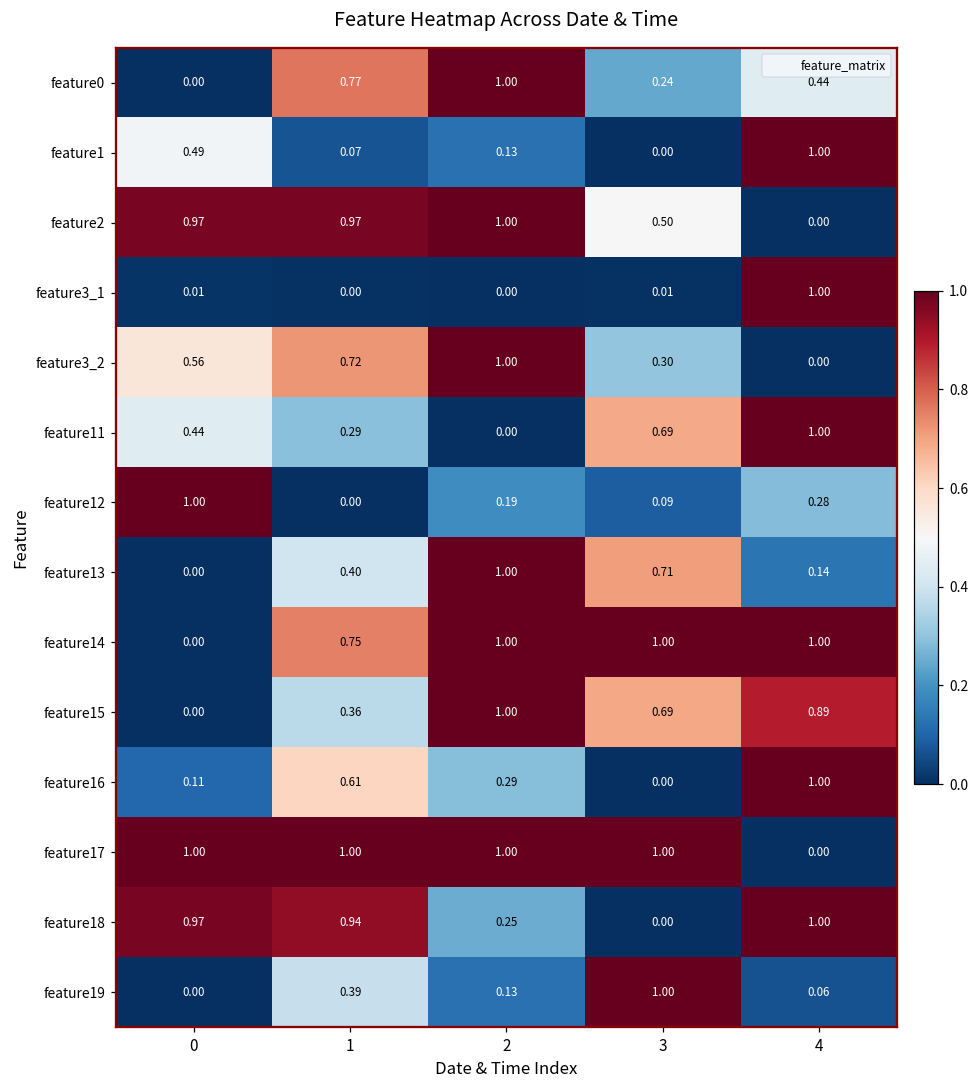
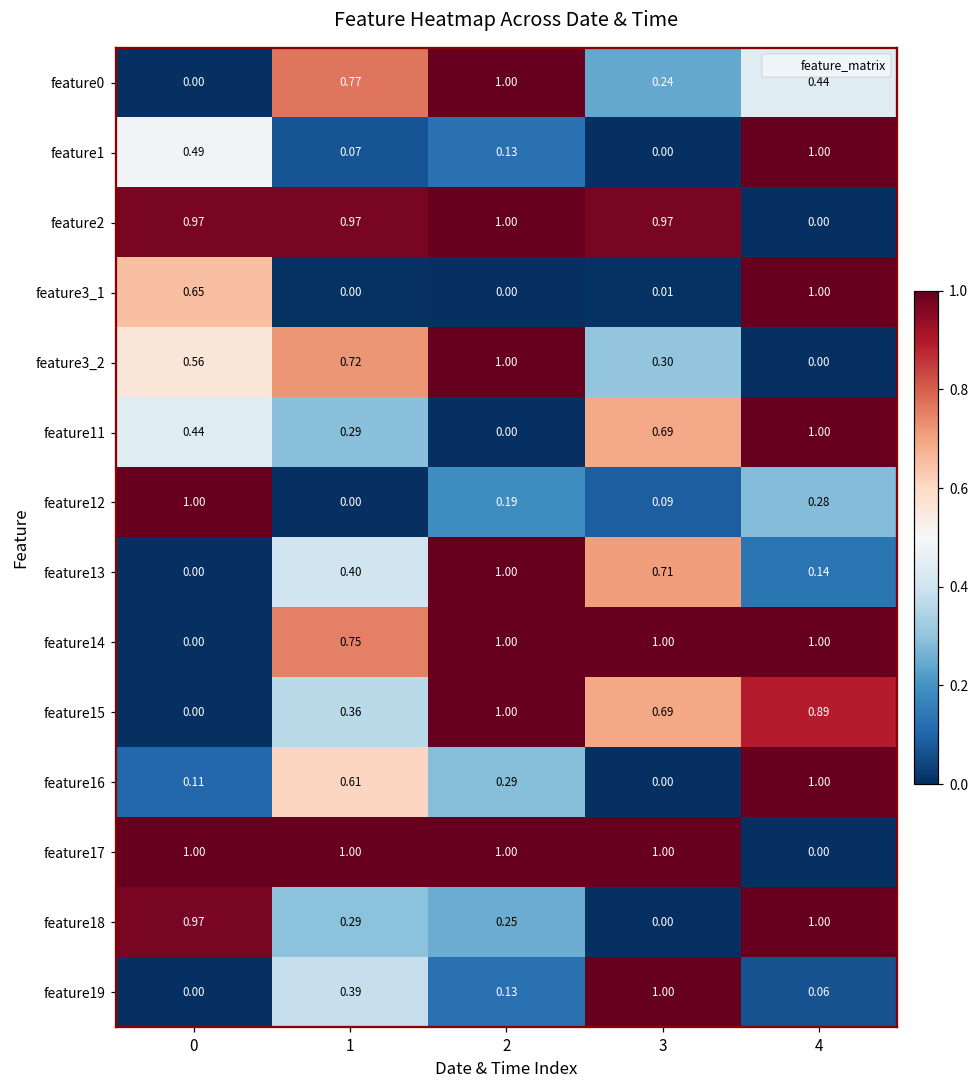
  {
    "feature0": {
      "0": 0.00,
      "1": 0.77,
      "2": 1.00,
      "3": 0.24,
      "4": 0.44
    },
    "feature1": {
      "0": 0.49,
      "1": 0.07,
      "2": 0.13,
      "3": 0.00,
      "4": 1.00
    },
    "feature2": {
      "0": 0.97,
      "1": 0.97,
      "2": 1.00,
-     "3": 0.50,
+     "3": 0.97,
      "4": 0.00
    },
    "feature3_1": {
-     "0": 0.01,
+     "0": 0.65,
      "1": 0.00,
      "2": 0.00,
      "3": 0.01,
      "4": 1.00
    },
    "feature3_2": {
      "0": 0.56,
      "1": 0.72,
      "2": 1.00,
      "3": 0.30,
      "4": 0.00
    },
    "feature11": {
      "0": 0.44,
      "1": 0.29,
      "2": 0.00,
      "3": 0.69,
      "4": 1.00
    },
    "feature12": {
      "0": 1.00,
      "1": 0.00,
      "2": 0.19,
      "3": 0.09,
      "4": 0.28
    },
    "feature13": {
      "0": 0.00,
      "1": 0.40,
      "2": 1.00,
      "3": 0.71,
      "4": 0.14
    },
    "feature14": {
      "0": 0.00,
      "1": 0.75,
      "2": 1.00,
      "3": 1.00,
      "4": 1.00
    },
    "feature15": {
      "0": 0.00,
      "1": 0.36,
      "2": 1.00,
      "3": 0.69,
      "4": 0.89
    },
    "feature16": {
      "0": 0.11,
      "1": 0.61,
      "2": 0.29,
      "3": 0.00,
      "4": 1.00
    },
    "feature17": {
      "0": 1.00,
      "1": 1.00,
      "2": 1.00,
      "3": 1.00,
      "4": 0.00
    },
    "feature18": {
      "0": 0.97,
-     "1": 0.94,
+     "1": 0.29,
      "2": 0.25,
      "3": 0.00,
      "4": 1.00
    },
    "feature19": {
      "0": 0.00,
      "1": 0.39,
      "2": 0.13,
      "3": 1.00,
      "4": 0.06
    }
  }
